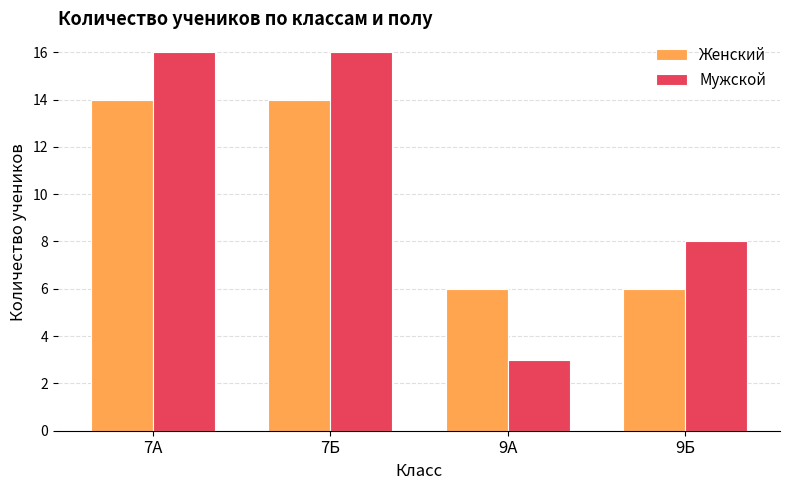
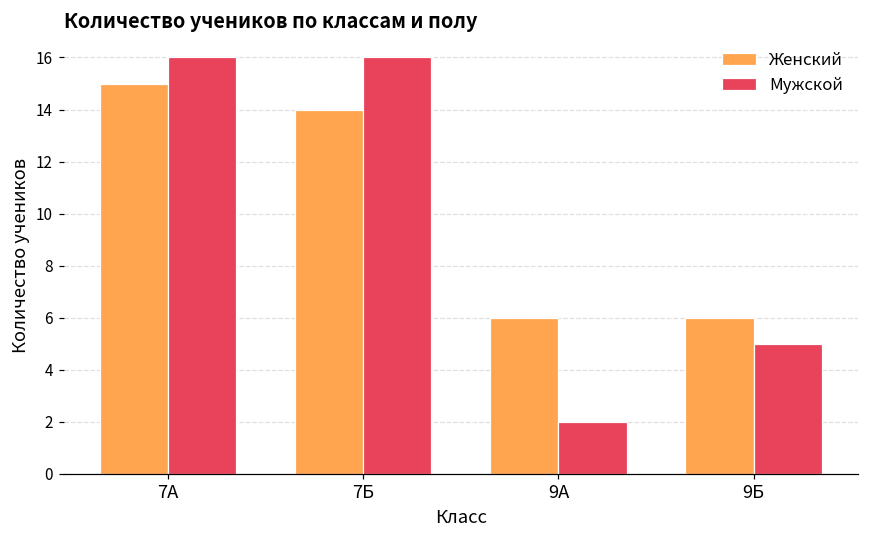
  {
    "Женский": {
-     "7А": 14,
+     "7А": 15,
      "7Б": 14,
      "9А": 6,
      "9Б": 6
    },
    "Мужской": {
      "7А": 16,
      "7Б": 16,
-     "9А": 3,
-     "9Б": 8
+     "9А": 2,
+     "9Б": 5
    }
  }
